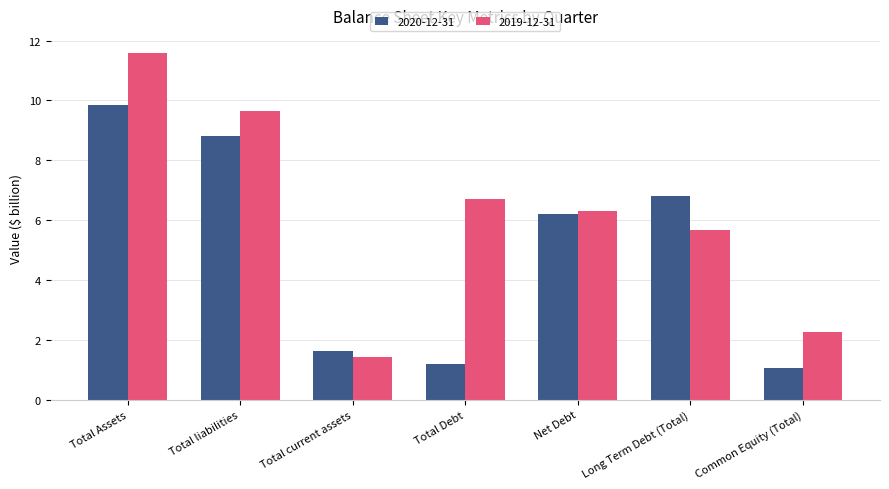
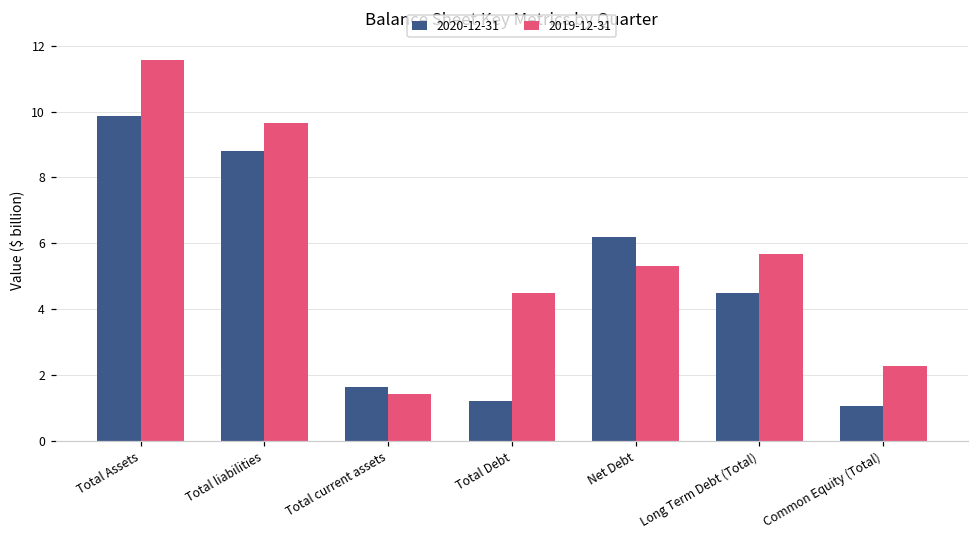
  {
    "2020-12-31": {
      "Total Assets": 9.9,
      "Total liabilities": 8.8,
      "Total current assets": 1.6,
      "Total Debt": 1.2,
      "Net Debt": 6.2,
-     "Long Term Debt (Total)": 6.8,
+     "Long Term Debt (Total)": 4.5,
      "Common Equity (Total)": 1.0
    },
    "2019-12-31": {
      "Total Assets": 11.6,
      "Total liabilities": 9.7,
      "Total current assets": 1.4,
-     "Total Debt": 6.7,
-     "Net Debt": 6.3,
+     "Total Debt": 4.5,
+     "Net Debt": 5.3,
      "Long Term Debt (Total)": 5.7,
      "Common Equity (Total)": 2.3
    }
  }
